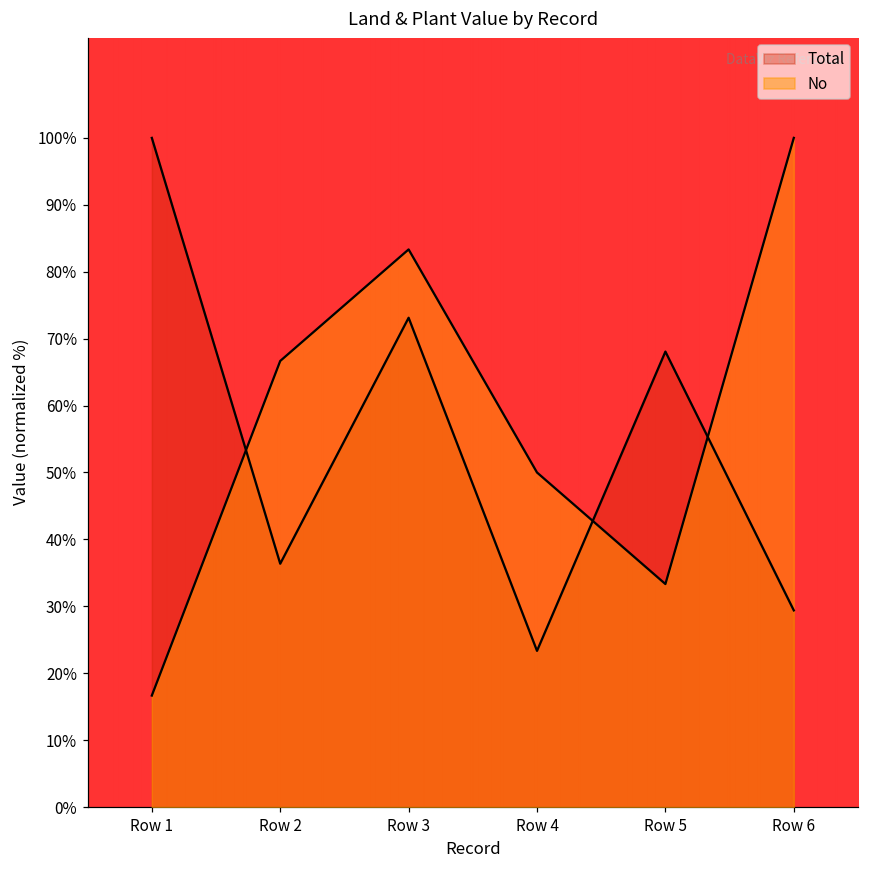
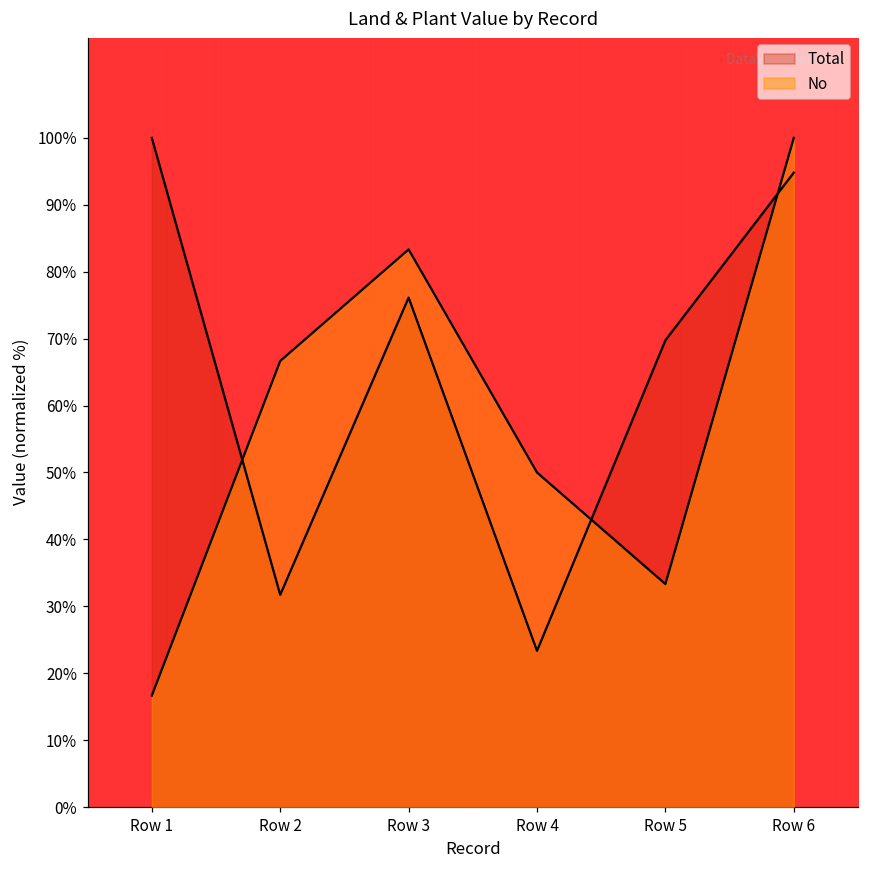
  {
    "Total": {
      "Row 1": "100%",
-     "Row 2": "36%",
-     "Row 3": "73%",
+     "Row 2": "32%",
+     "Row 3": "76%",
      "Row 4": "23%",
-     "Row 5": "68%",
-     "Row 6": "29%"
+     "Row 5": "70%",
+     "Row 6": "95%"
    },
    "No": {
      "Row 1": "17%",
      "Row 2": "67%",
      "Row 3": "83%",
      "Row 4": "50%",
      "Row 5": "33%",
      "Row 6": "100%"
    }
  }
